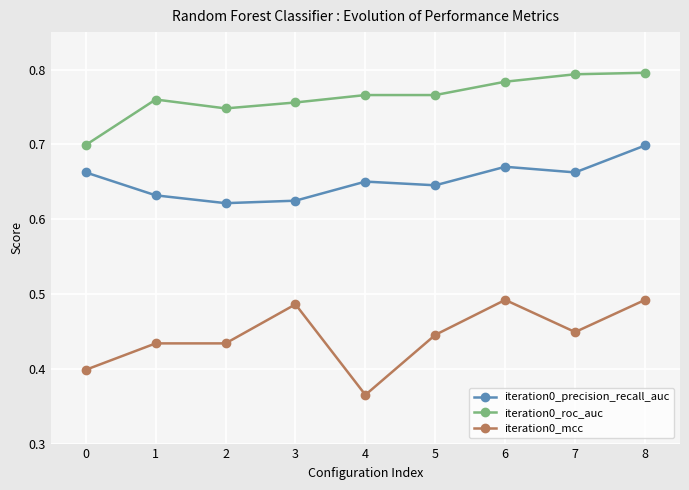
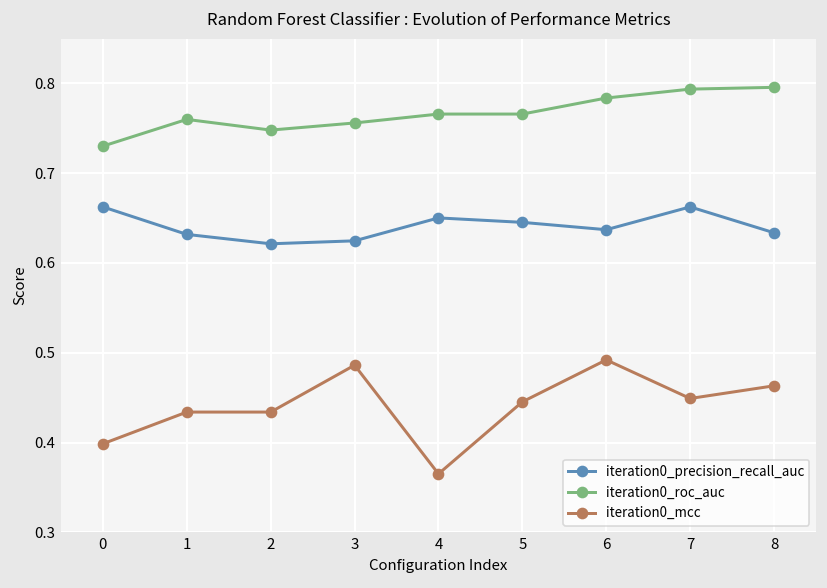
  {
    "iteration0_precision_recall_auc": {
      "0": 0.66,
      "1": 0.63,
      "2": 0.62,
      "3": 0.62,
      "4": 0.65,
      "5": 0.65,
-     "6": 0.67,
+     "6": 0.64,
      "7": 0.66,
-     "8": 0.70
+     "8": 0.63
    },
    "iteration0_roc_auc": {
-     "0": 0.70,
+     "0": 0.73,
      "1": 0.76,
      "2": 0.75,
      "3": 0.76,
      "4": 0.77,
      "5": 0.77,
      "6": 0.78,
      "7": 0.79,
      "8": 0.80
    },
    "iteration0_mcc": {
      "0": 0.40,
      "1": 0.43,
      "2": 0.43,
      "3": 0.49,
      "4": 0.37,
      "5": 0.45,
      "6": 0.49,
      "7": 0.45,
-     "8": 0.49
+     "8": 0.46
    }
  }
